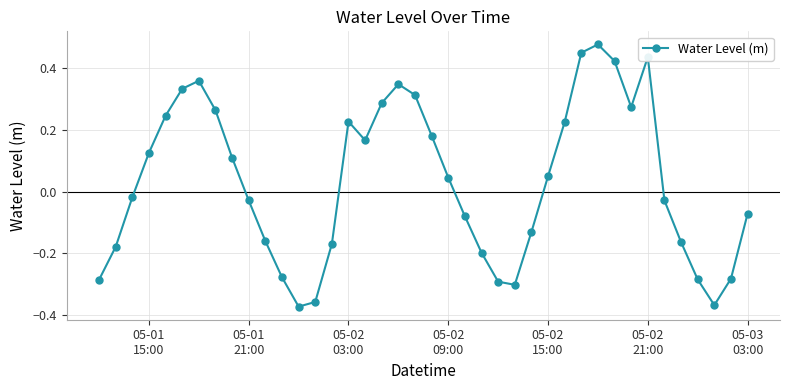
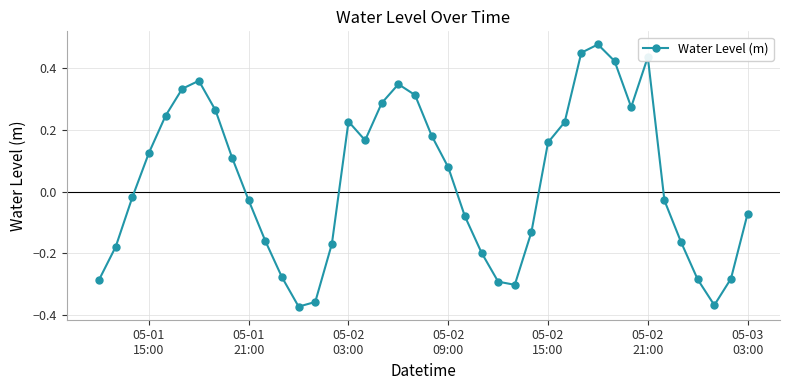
  {
    "05-01 15:00": 0.13,
    "05-01 21:00": -0.03,
    "05-02 03:00": 0.23,
-   "05-02 09:00": 0.05,
-   "05-02 15:00": 0.05,
+   "05-02 09:00": 0.08,
+   "05-02 15:00": 0.16,
    "05-03 03:00": -0.07
  }
